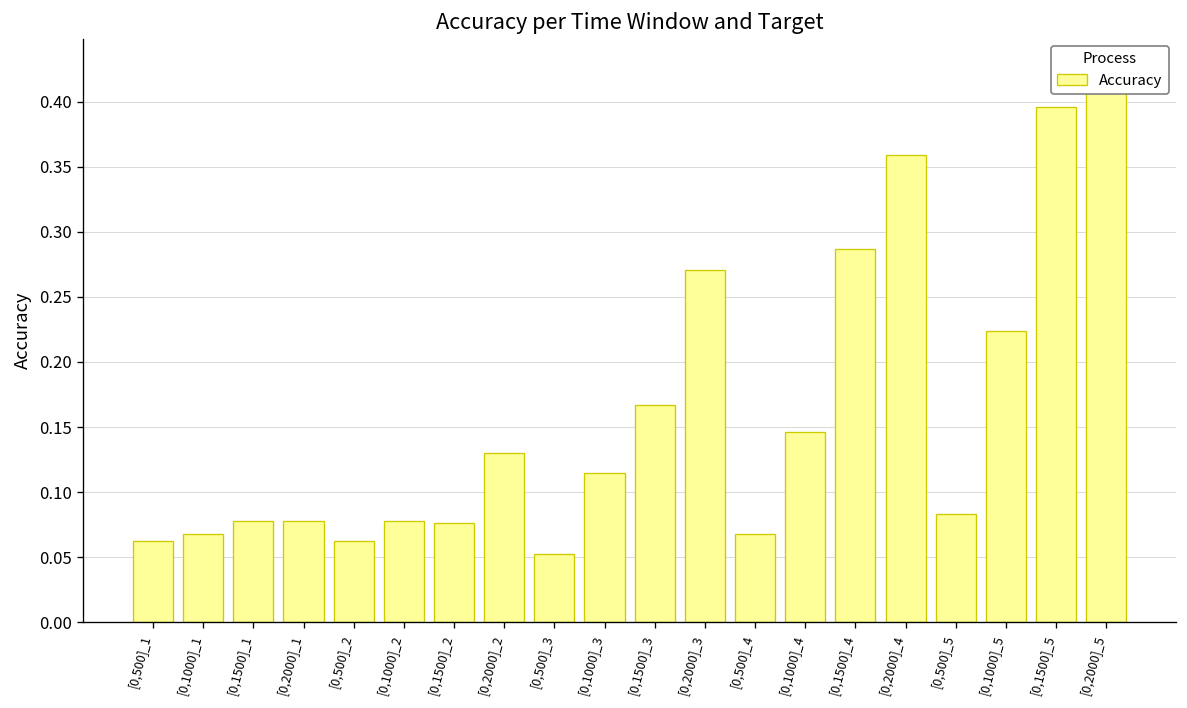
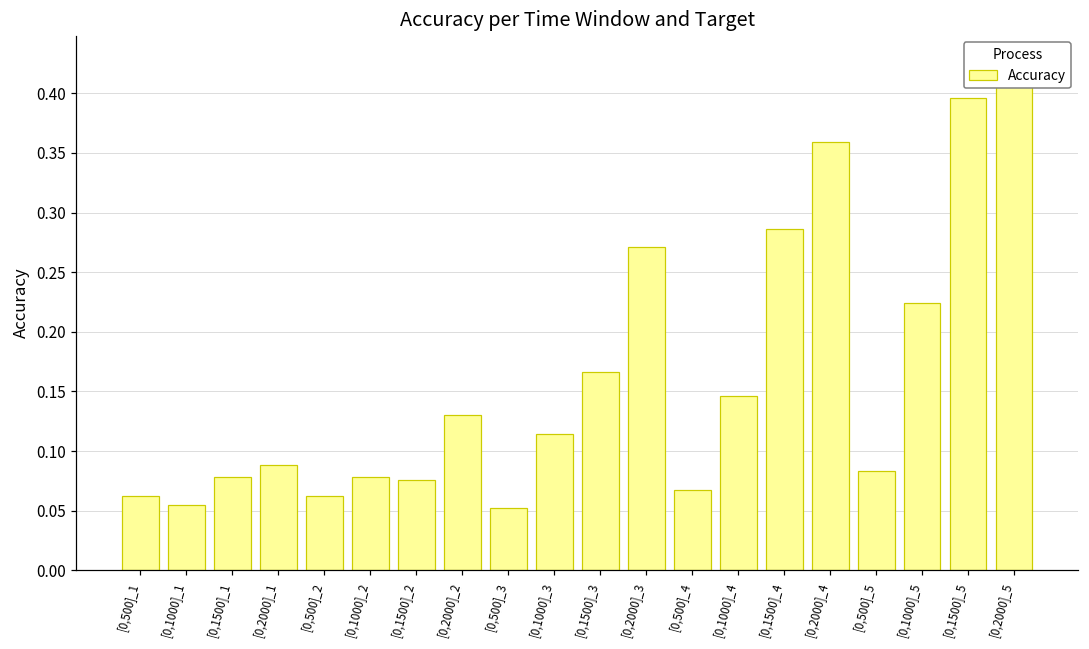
  {
    "[0,500]_1": 0.063,
-   "[0,1000]_1": 0.068,
+   "[0,1000]_1": 0.055,
    "[0,1500]_1": 0.078,
-   "[0,2000]_1": 0.078,
+   "[0,2000]_1": 0.089,
    "[0,500]_2": 0.063,
    "[0,1000]_2": 0.078,
    "[0,1500]_2": 0.076,
    "[0,2000]_2": 0.130,
    "[0,500]_3": 0.052,
    "[0,1000]_3": 0.115,
    "[0,1500]_3": 0.167,
    "[0,2000]_3": 0.271,
    "[0,500]_4": 0.068,
    "[0,1000]_4": 0.146,
    "[0,1500]_4": 0.287,
    "[0,2000]_4": 0.359,
    "[0,500]_5": 0.083,
    "[0,1000]_5": 0.224,
    "[0,1500]_5": 0.396
  }
